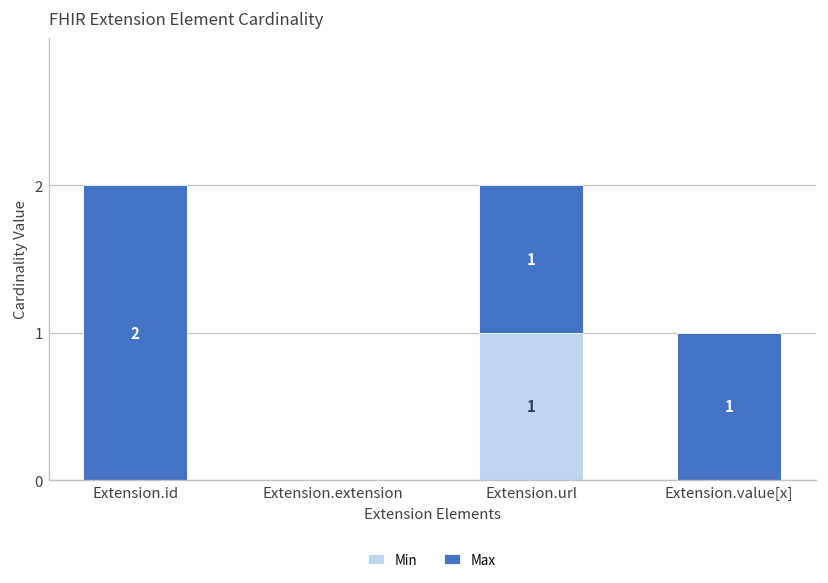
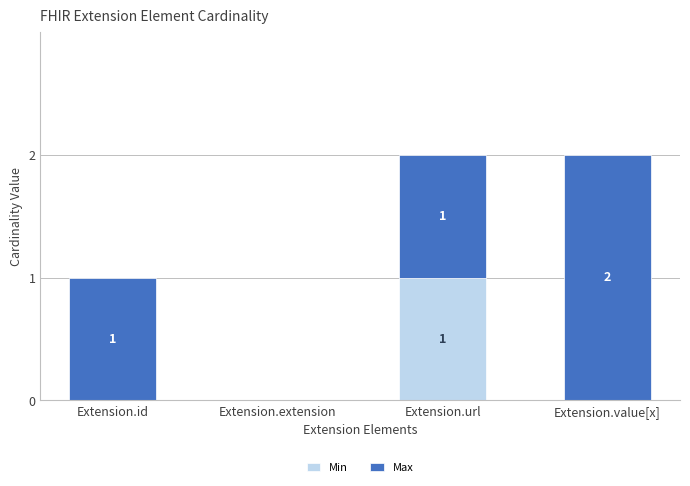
  {
    "Min": {
      "Extension.url": 1
    },
    "Max": {
-     "Extension.id": 2,
+     "Extension.id": 1,
      "Extension.url": 1,
-     "Extension.value[x]": 1
+     "Extension.value[x]": 2
    }
  }
